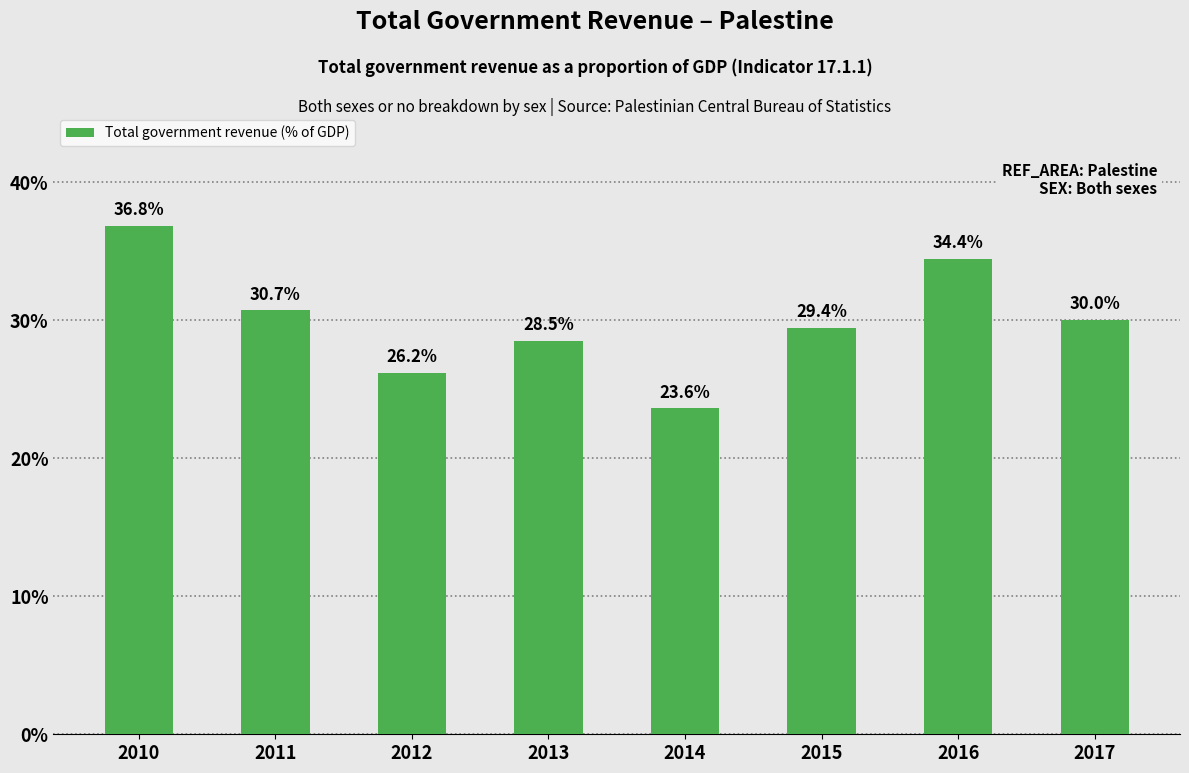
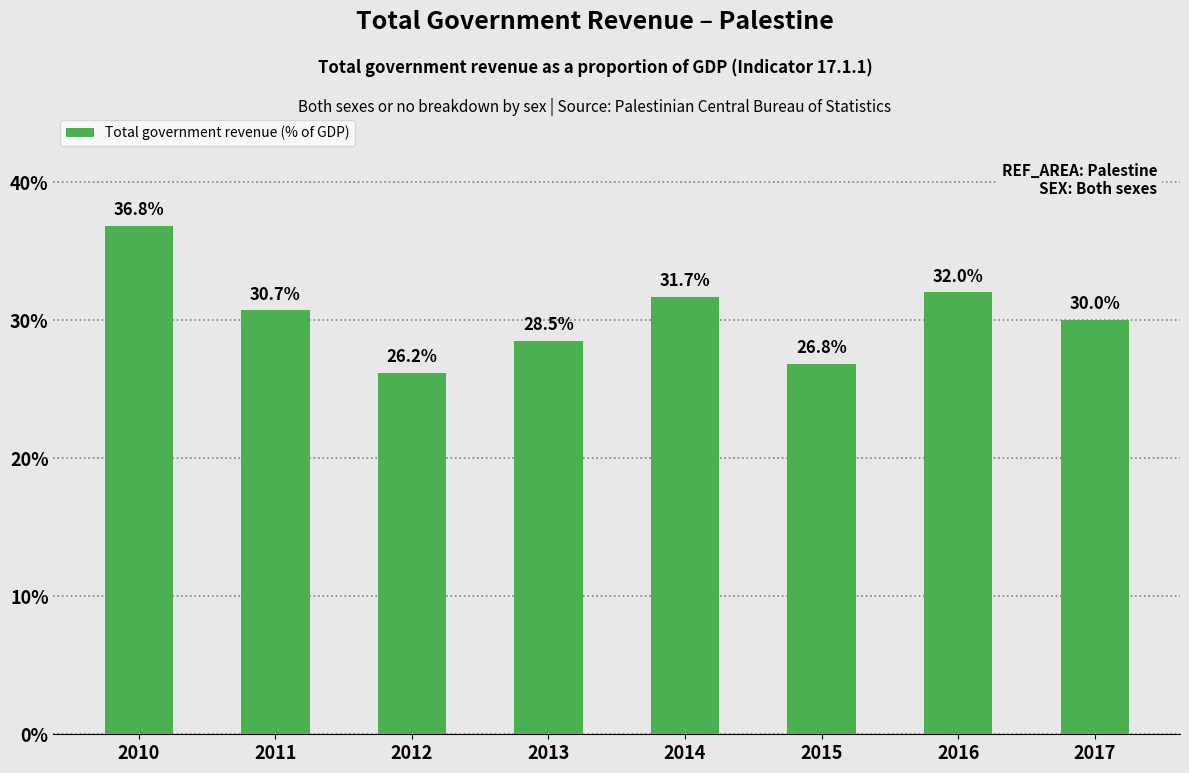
  {
    "2010": "36.8%",
    "2011": "30.7%",
    "2012": "26.2%",
    "2013": "28.5%",
-   "2014": "23.6%",
-   "2015": "29.4%",
-   "2016": "34.4%",
+   "2014": "31.7%",
+   "2015": "26.8%",
+   "2016": "32.0%",
    "2017": "30.0%"
  }
